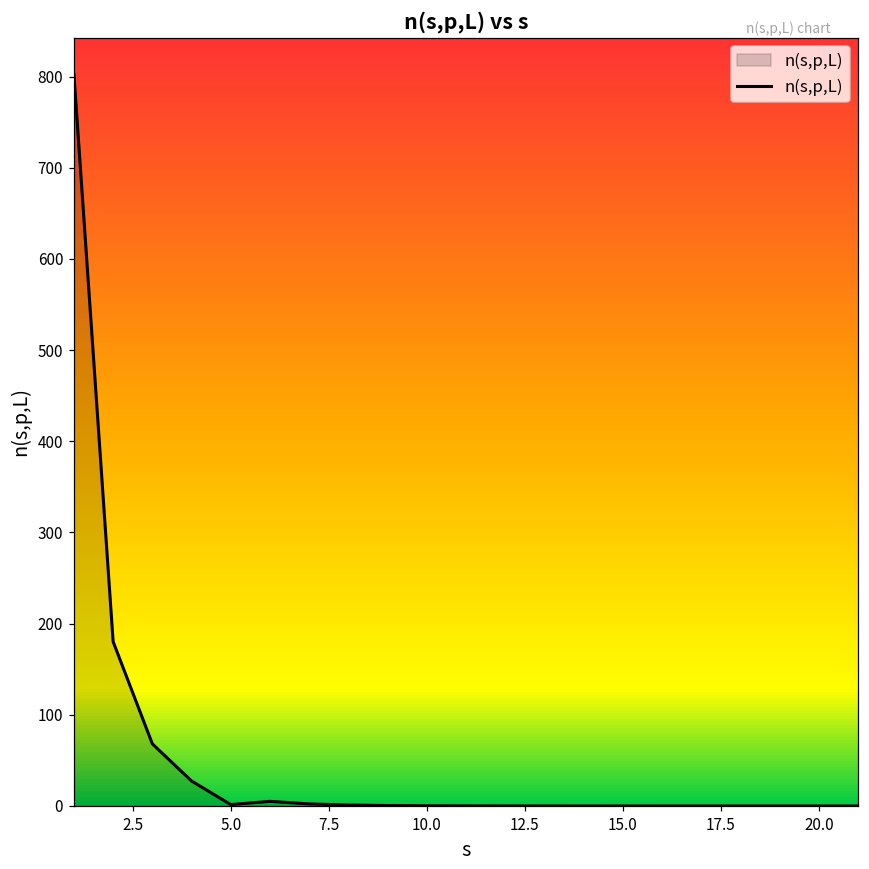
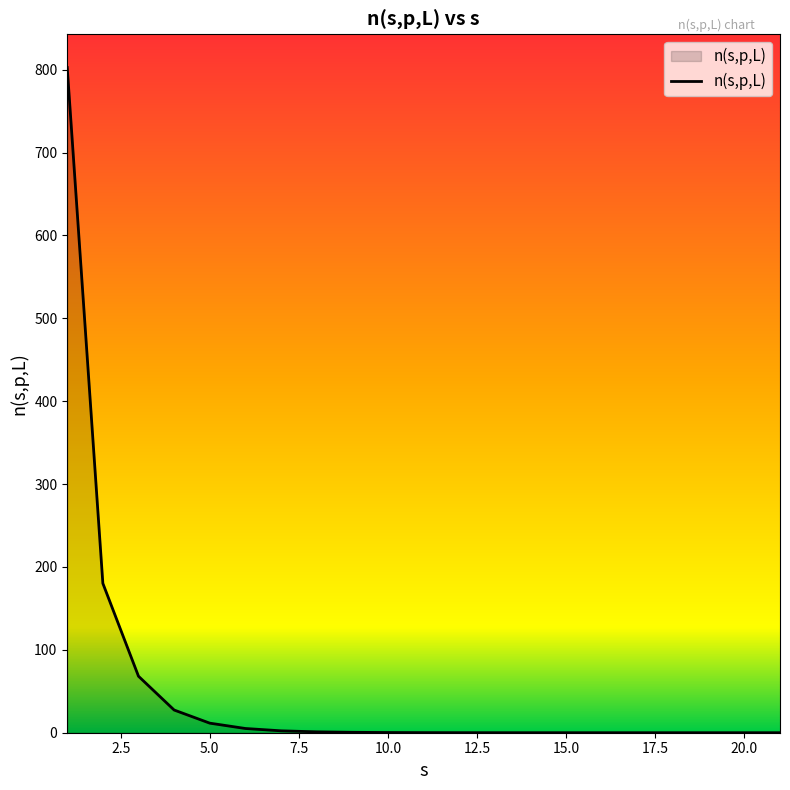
  {
-   "5.0": 0,
+   "5.0": 10,
    "10.0": 0,
    "15.0": 0,
    "20.0": 0
  }
